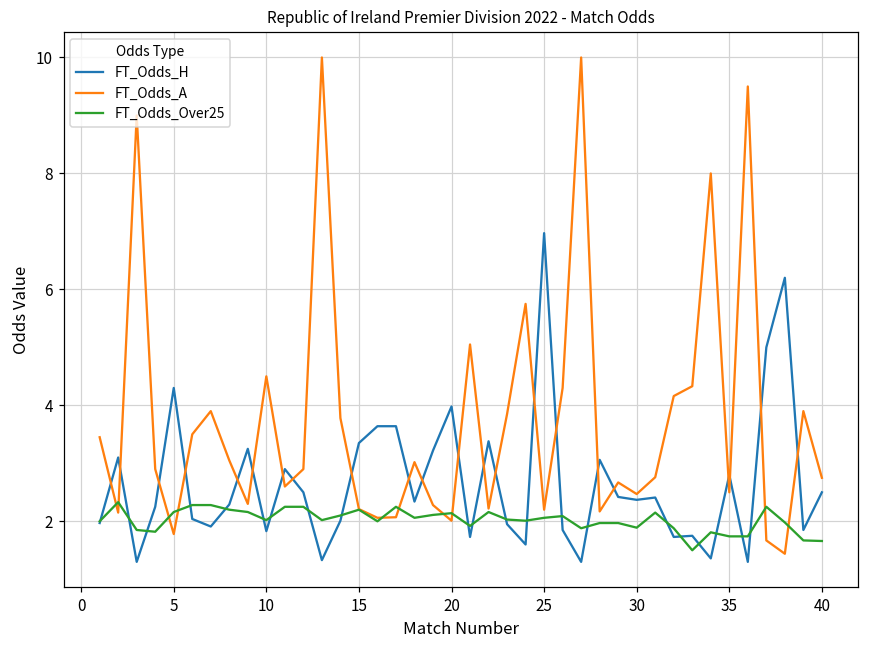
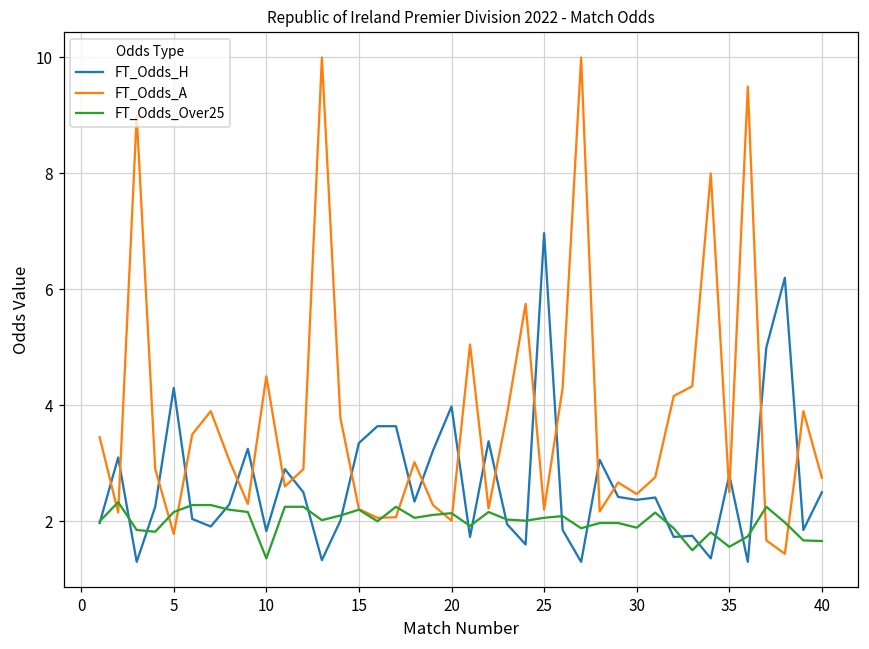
  {
    "FT_Odds_H": {
      "5": 4.3,
      "10": 1.8,
      "15": 3.4,
      "20": 4.0,
      "25": 7.0,
      "30": 2.4,
      "35": 2.8,
      "40": 2.5
    },
    "FT_Odds_A": {
      "5": 1.8,
      "10": 4.5,
      "20": 2.0,
      "25": 2.2,
      "30": 2.5,
      "35": 2.5,
      "40": 2.8
    },
    "FT_Odds_Over25": {
      "5": 2.2,
-     "10": 2.0,
+     "10": 1.4,
      "20": 2.1,
      "25": 2.1,
      "30": 1.9,
-     "35": 1.7,
+     "35": 1.6,
      "40": 1.7
    }
  }
